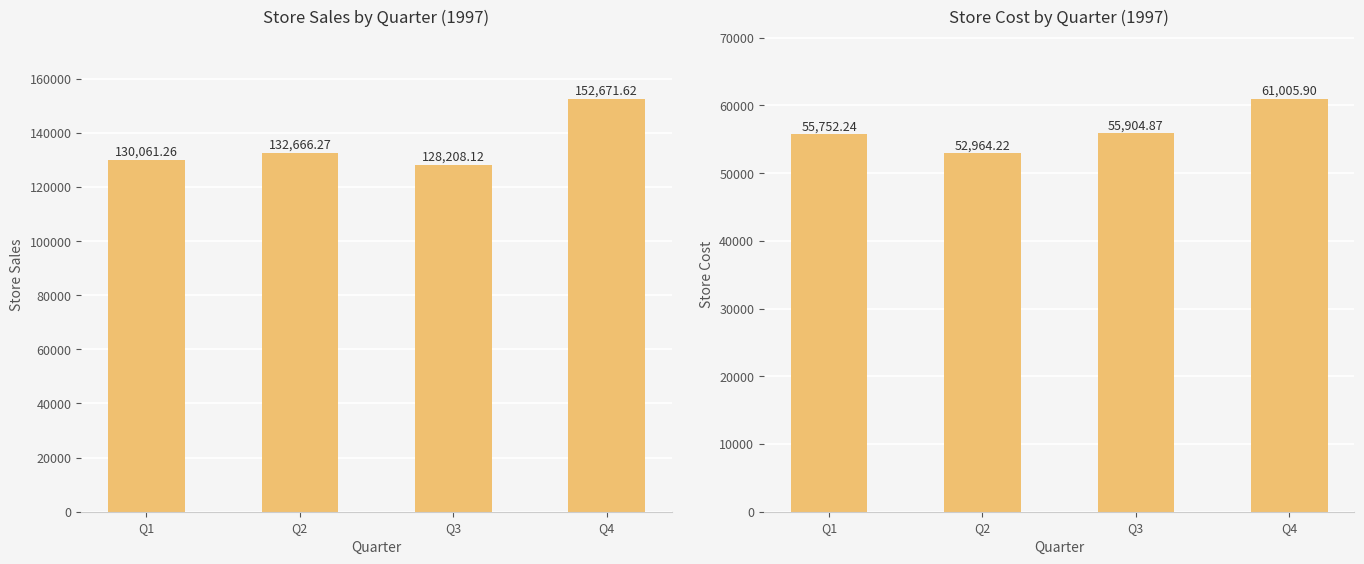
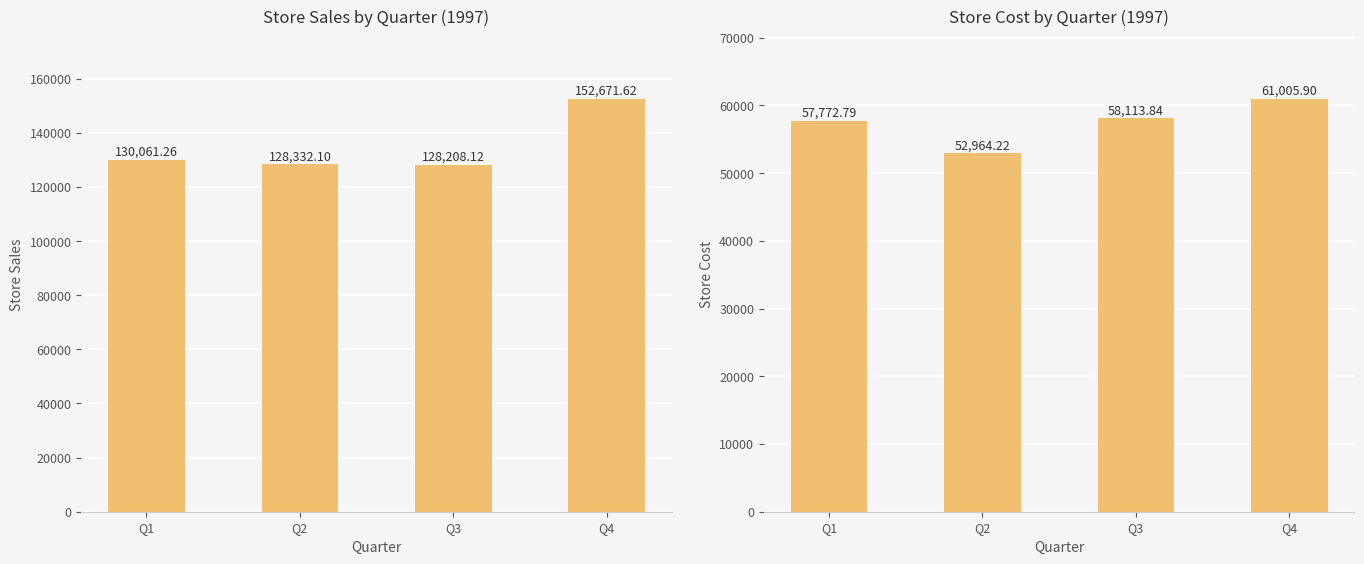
  {
    "Store Sales by Quarter (1997)": {
      "Q1": "130,061.26",
-     "Q2": "132,666.27",
+     "Q2": "128,332.10",
      "Q3": "128,208.12",
      "Q4": "152,671.62"
    },
    "Store Cost by Quarter (1997)": {
-     "Q1": "55,752.24",
+     "Q1": "57,772.79",
      "Q2": "52,964.22",
-     "Q3": "55,904.87",
+     "Q3": "58,113.84",
      "Q4": "61,005.90"
    }
  }
